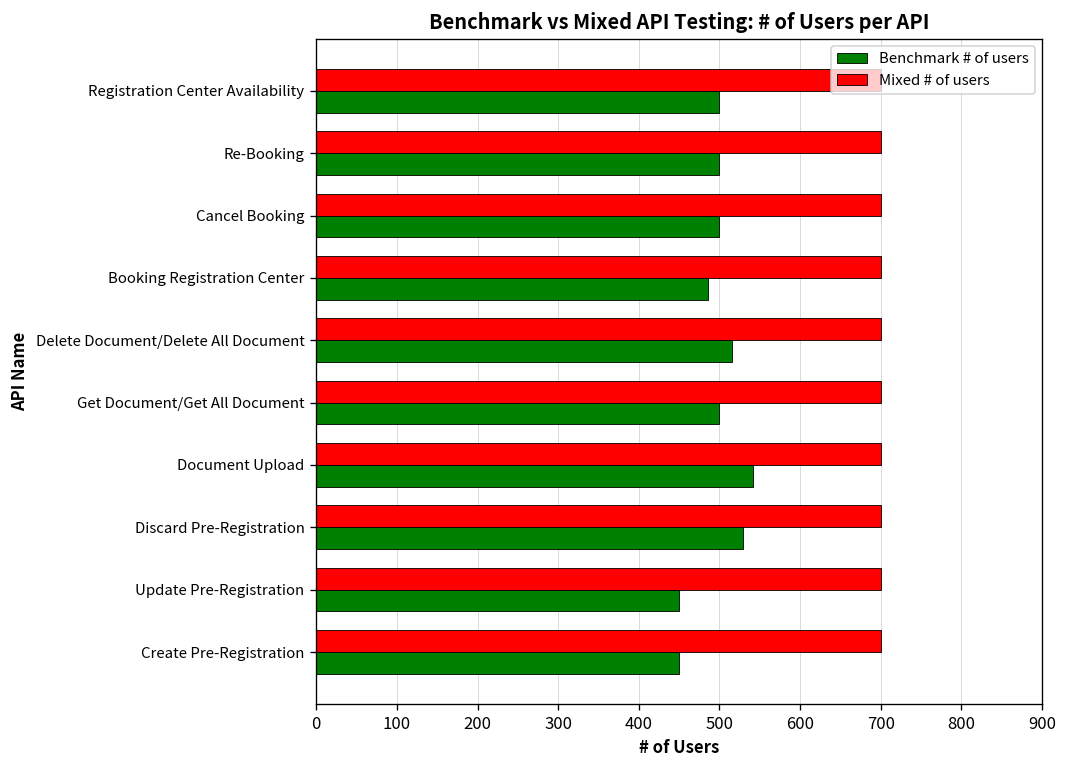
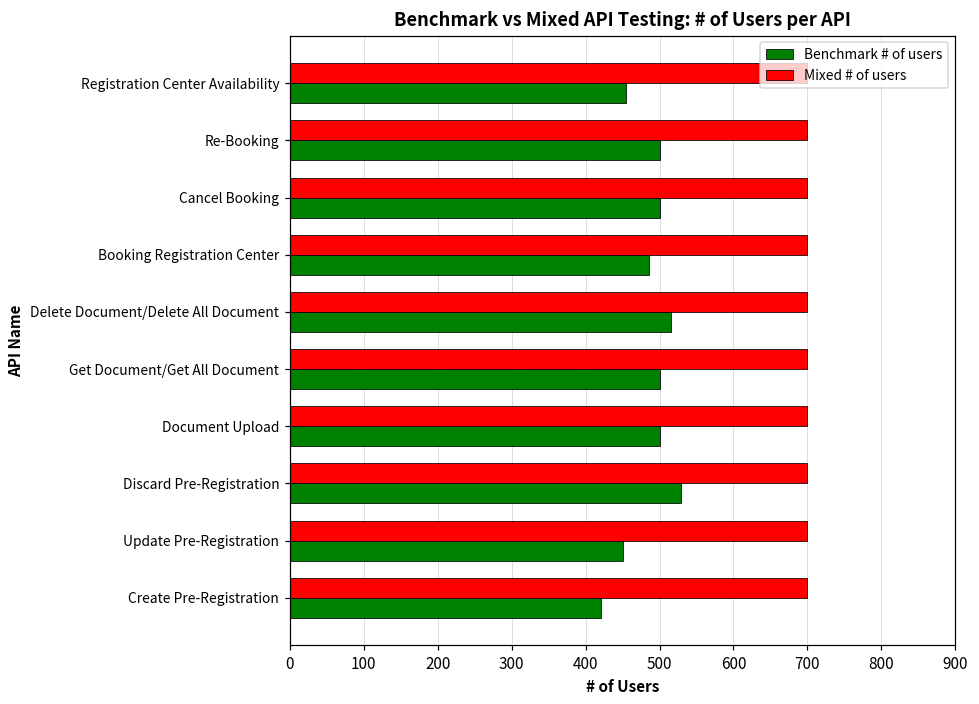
  {
    "Benchmark # of users": {
-     "Registration Center Availability": 500,
+     "Registration Center Availability": 450,
      "Re-Booking": 500,
      "Cancel Booking": 500,
      "Booking Registration Center": 490,
      "Delete Document/Delete All Document": 520,
      "Get Document/Get All Document": 500,
-     "Document Upload": 540,
+     "Document Upload": 500,
      "Discard Pre-Registration": 530,
      "Update Pre-Registration": 450,
-     "Create Pre-Registration": 450
+     "Create Pre-Registration": 420
    },
    "Mixed # of users": {
      "Re-Booking": 700,
      "Cancel Booking": 700,
      "Booking Registration Center": 700,
      "Delete Document/Delete All Document": 700,
      "Get Document/Get All Document": 700,
      "Document Upload": 700,
      "Discard Pre-Registration": 700,
      "Update Pre-Registration": 700,
      "Create Pre-Registration": 700
    }
  }
